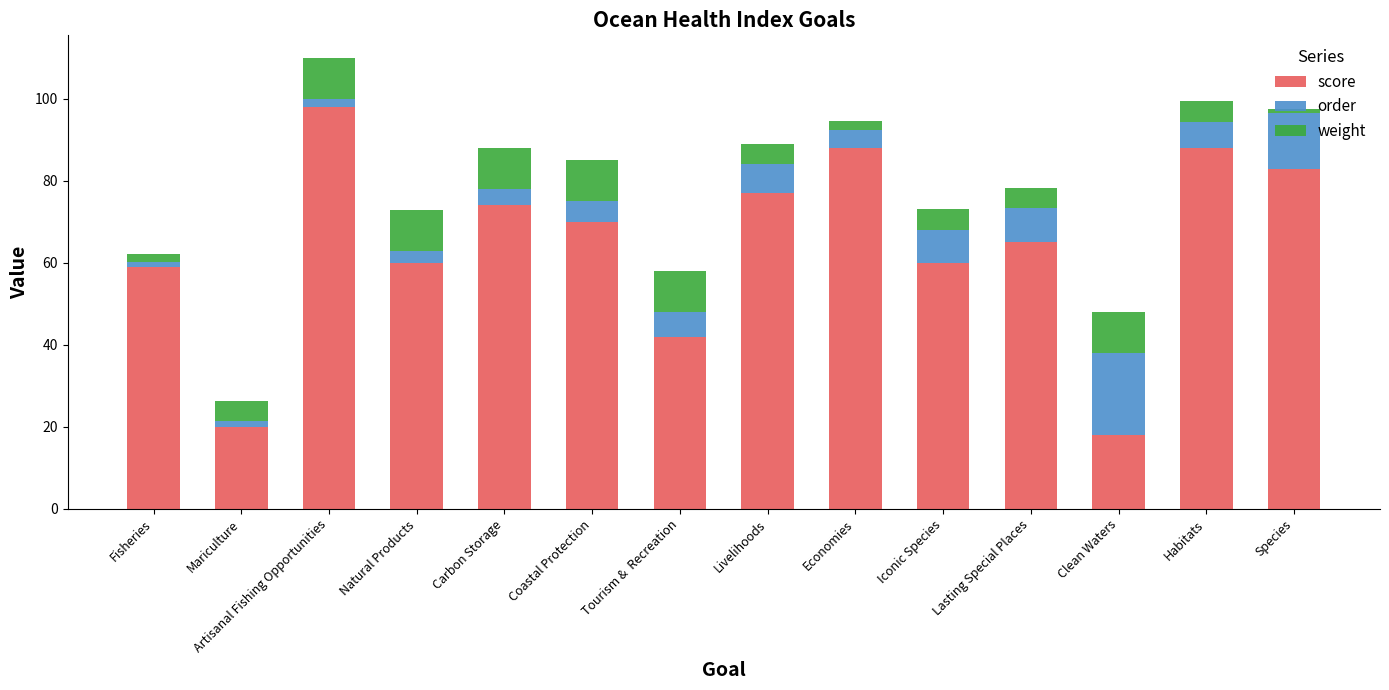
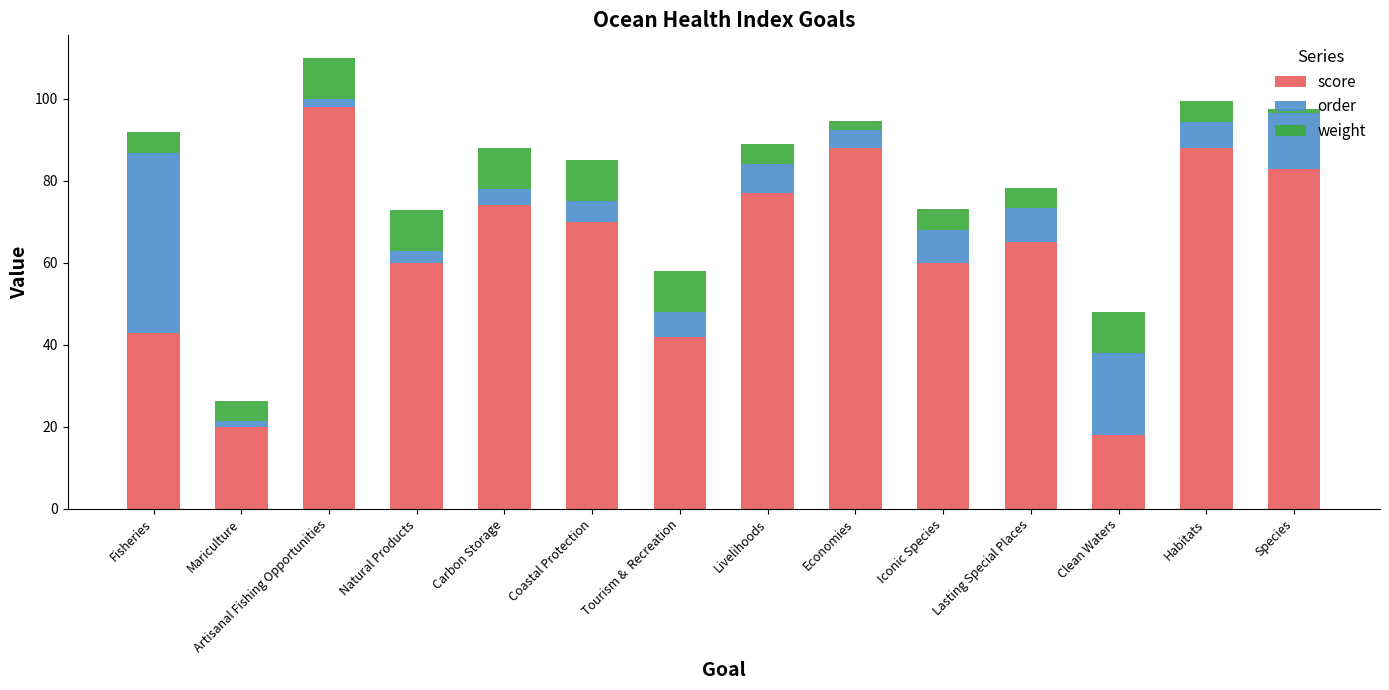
  {
    "score": {
-     "Fisheries": 59,
+     "Fisheries": 43,
      "Mariculture": 20,
      "Artisanal Fishing Opportunities": 98,
      "Natural Products": 60,
      "Carbon Storage": 74,
      "Coastal Protection": 70,
      "Tourism & Recreation": 42,
      "Livelihoods": 77,
      "Economies": 88,
      "Iconic Species": 60,
      "Lasting Special Places": 65,
      "Clean Waters": 18,
      "Habitats": 88,
      "Species": 83
    },
    "order": {
-     "Fisheries": 1,
+     "Fisheries": 44,
      "Mariculture": 1,
      "Artisanal Fishing Opportunities": 2,
      "Natural Products": 3,
      "Carbon Storage": 4,
      "Coastal Protection": 5,
      "Tourism & Recreation": 6,
      "Livelihoods": 7,
      "Economies": 5,
      "Iconic Species": 8,
      "Lasting Special Places": 8,
      "Clean Waters": 20,
      "Habitats": 6,
      "Species": 14
    },
    "weight": {
-     "Fisheries": 2,
+     "Fisheries": 5,
      "Mariculture": 5,
      "Artisanal Fishing Opportunities": 10,
      "Natural Products": 10,
      "Carbon Storage": 10,
      "Coastal Protection": 10,
      "Tourism & Recreation": 10,
      "Livelihoods": 5,
      "Economies": 2,
      "Iconic Species": 5,
      "Lasting Special Places": 5,
      "Clean Waters": 10,
      "Habitats": 5,
      "Species": 1
    }
  }
